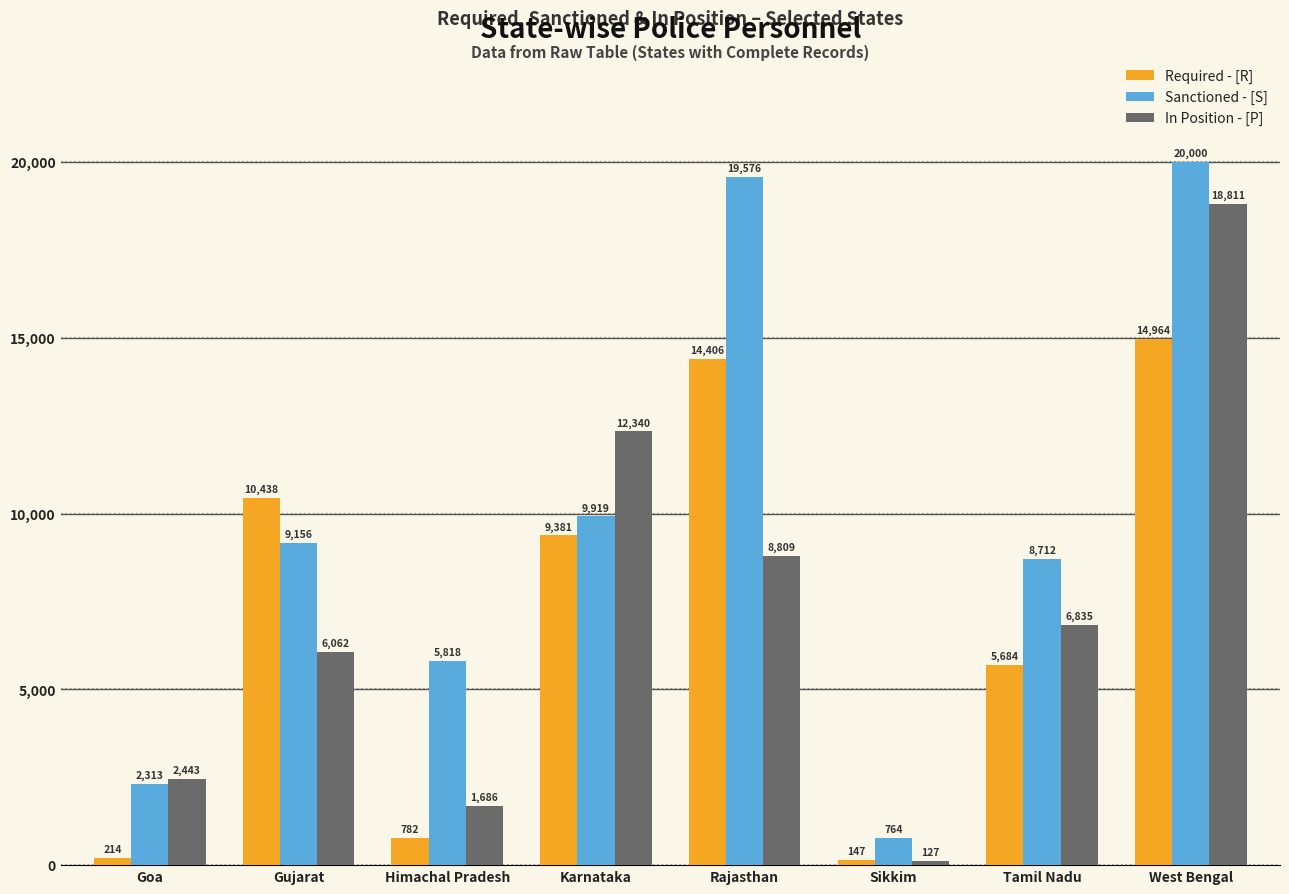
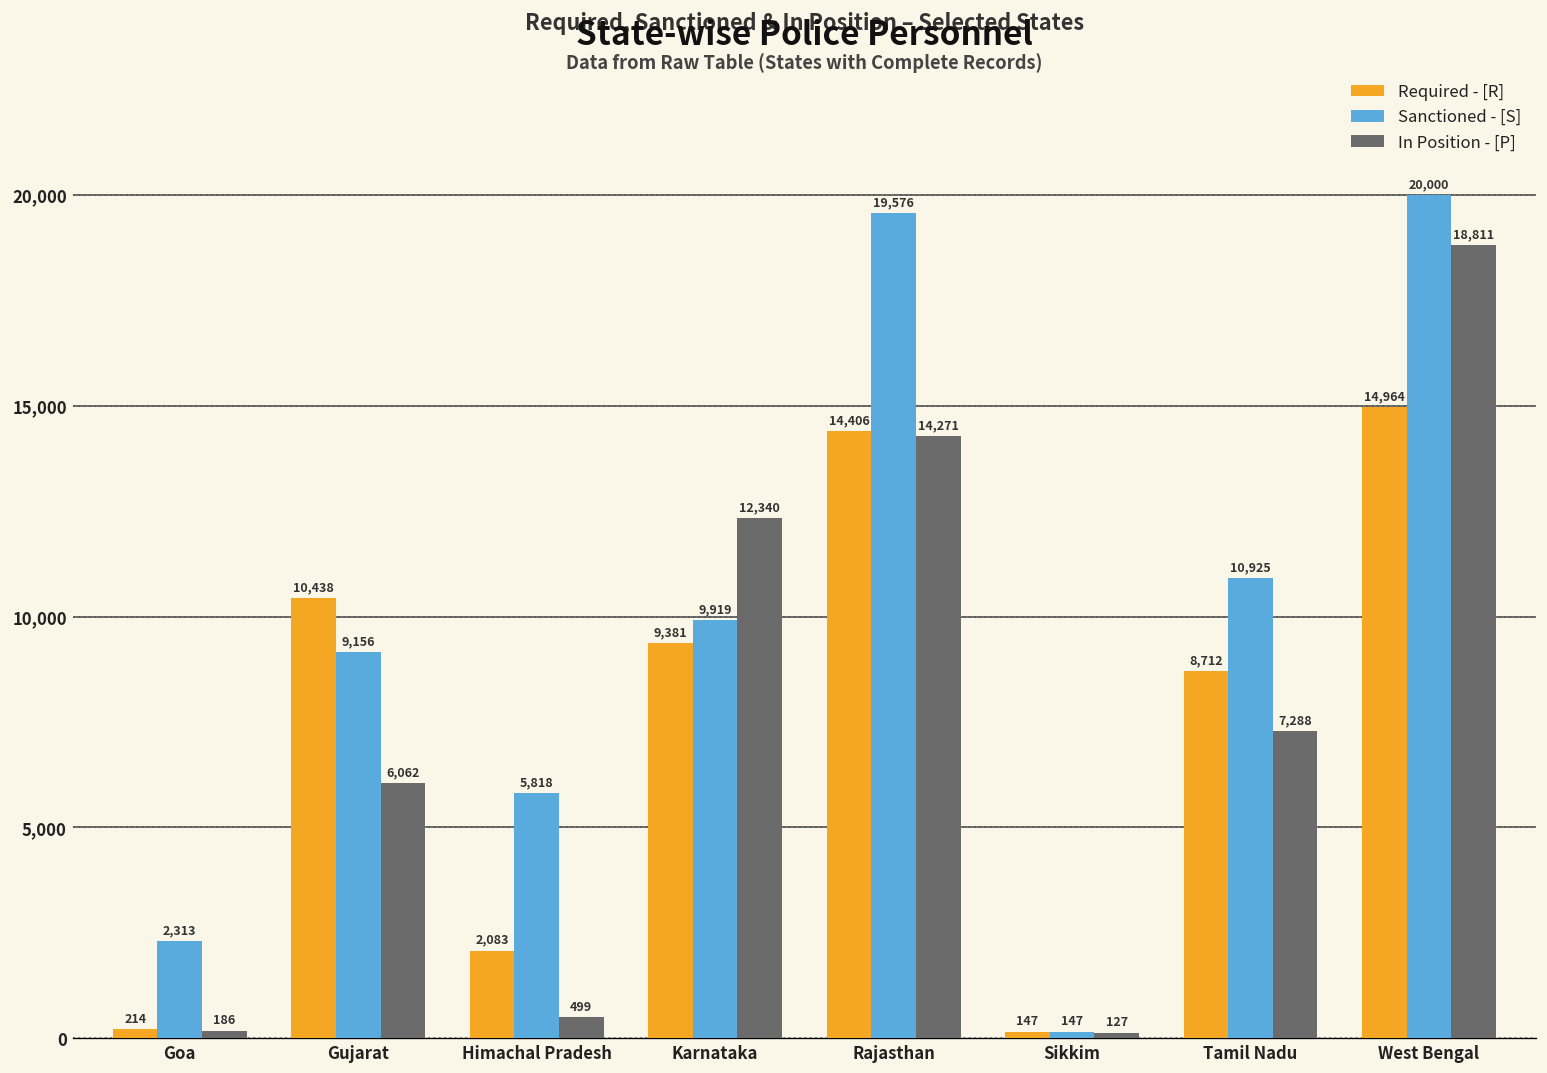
  {
    "Required - [R]": {
      "Goa": "214",
      "Gujarat": "10,438",
-     "Himachal Pradesh": "782",
+     "Himachal Pradesh": "2,083",
      "Karnataka": "9,381",
      "Rajasthan": "14,406",
      "Sikkim": "147",
-     "Tamil Nadu": "5,684",
+     "Tamil Nadu": "8,712",
      "West Bengal": "14,964"
    },
    "Sanctioned - [S]": {
      "Goa": "2,313",
      "Gujarat": "9,156",
      "Himachal Pradesh": "5,818",
      "Karnataka": "9,919",
      "Rajasthan": "19,576",
-     "Sikkim": "764",
-     "Tamil Nadu": "8,712",
+     "Sikkim": "147",
+     "Tamil Nadu": "10,925",
      "West Bengal": "20,000"
    },
    "In Position - [P]": {
-     "Goa": "2,443",
+     "Goa": "186",
      "Gujarat": "6,062",
-     "Himachal Pradesh": "1,686",
+     "Himachal Pradesh": "499",
      "Karnataka": "12,340",
-     "Rajasthan": "8,809",
+     "Rajasthan": "14,271",
      "Sikkim": "127",
-     "Tamil Nadu": "6,835",
+     "Tamil Nadu": "7,288",
      "West Bengal": "18,811"
    }
  }
